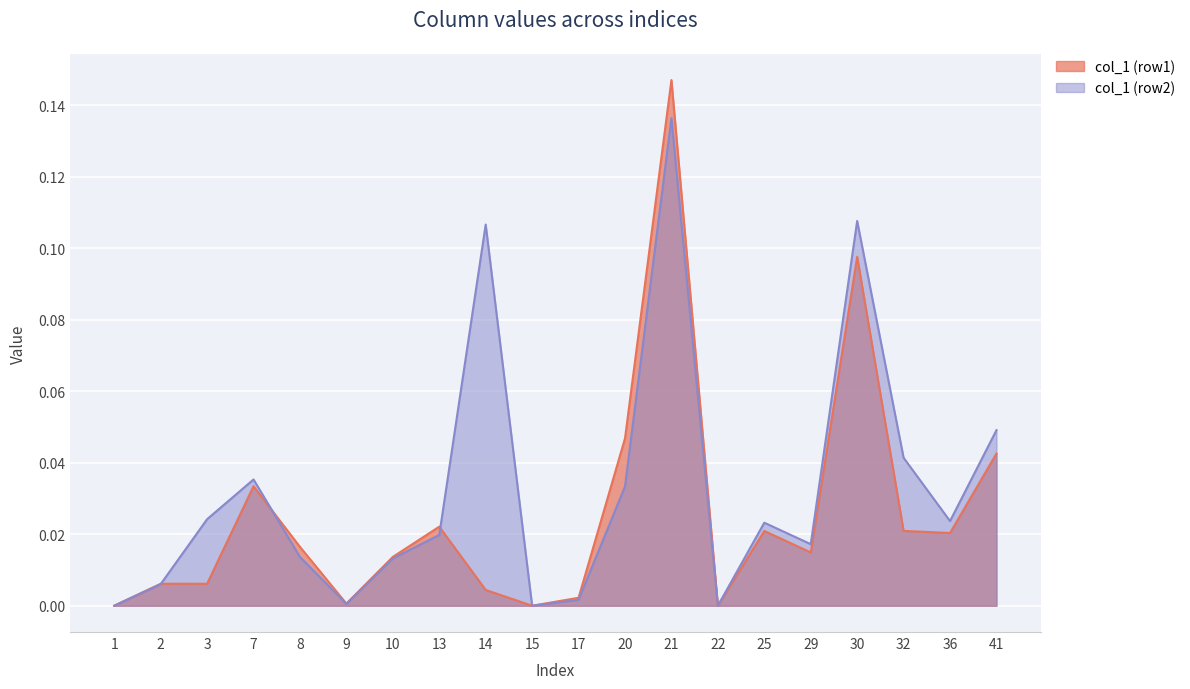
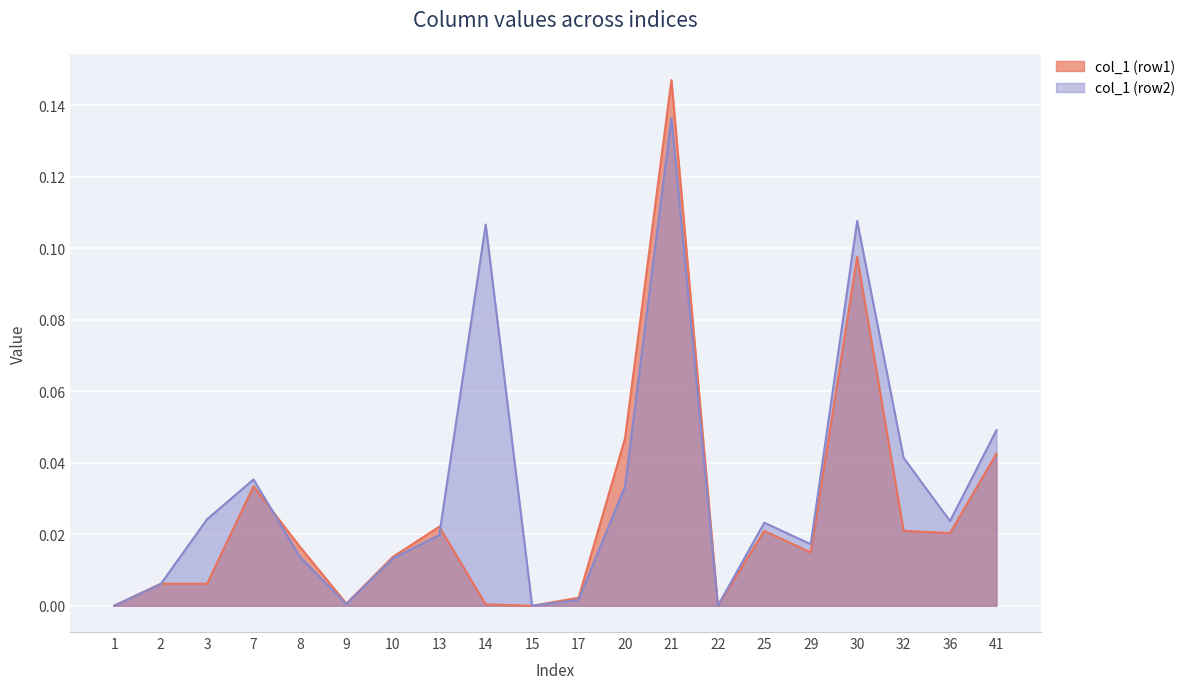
  {
    "col_1 (row1)": {
      "3": 0.006,
      "7": 0.033,
      "8": 0.016,
      "13": 0.022,
-     "14": 0.004,
+     "14": 0.000,
      "20": 0.047,
      "21": 0.147,
      "25": 0.021,
      "29": 0.015,
      "30": 0.098,
      "32": 0.021,
      "36": 0.020,
      "41": 0.043
    },
    "col_1 (row2)": {
      "3": 0.024,
      "7": 0.035,
      "8": 0.014,
      "13": 0.020,
      "14": 0.107,
      "20": 0.033,
      "21": 0.136,
      "25": 0.023,
      "29": 0.017,
      "30": 0.108,
      "32": 0.041,
      "36": 0.024,
      "41": 0.049
    }
  }
